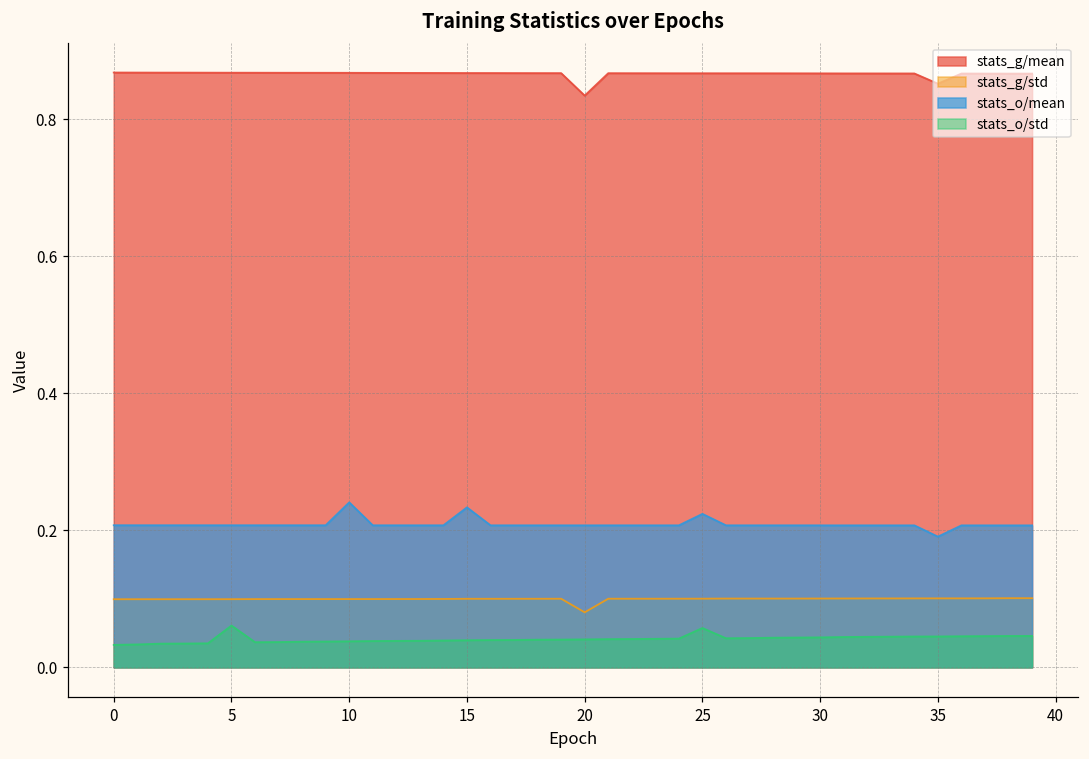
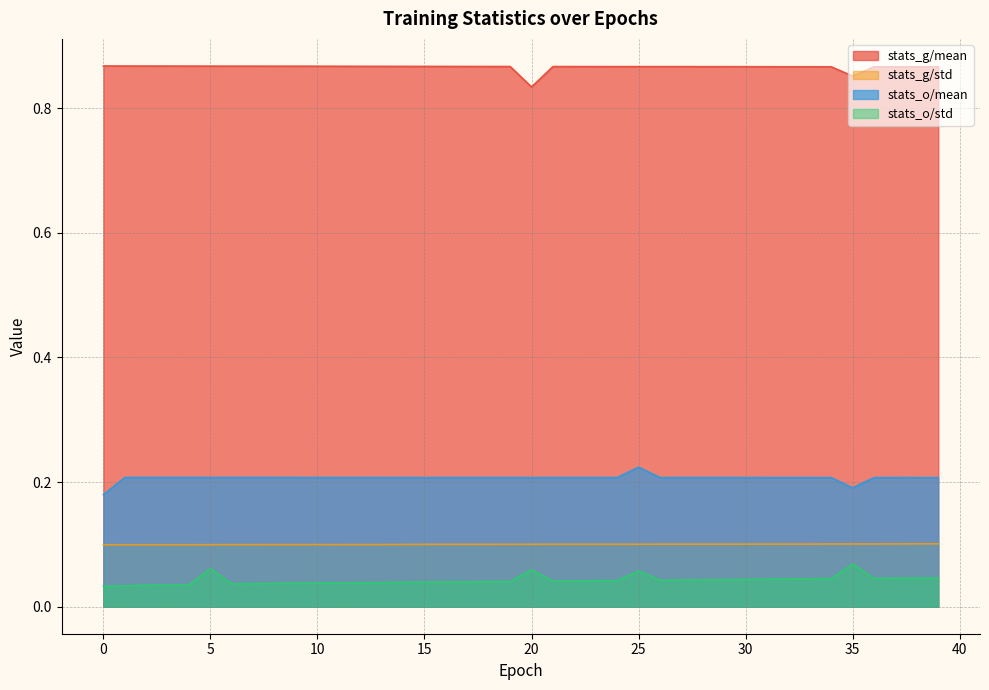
  {
    "stats_g/mean": {
      "0": 0.87,
      "5": 0.87,
      "10": 0.87,
      "15": 0.87,
      "20": 0.83,
      "25": 0.87,
      "30": 0.87
    },
    "stats_g/std": {
      "0": 0.10,
      "5": 0.10,
      "10": 0.10,
      "15": 0.10,
-     "20": 0.08,
+     "20": 0.10,
      "25": 0.10,
      "30": 0.10,
      "35": 0.10
    },
    "stats_o/mean": {
-     "0": 0.21,
+     "0": 0.18,
      "5": 0.21,
-     "10": 0.24,
-     "15": 0.23,
+     "10": 0.21,
+     "15": 0.21,
      "20": 0.21,
      "25": 0.22,
      "30": 0.21,
      "35": 0.19
    },
    "stats_o/std": {
      "0": 0.03,
      "5": 0.06,
      "10": 0.04,
      "15": 0.04,
-     "20": 0.04,
+     "20": 0.06,
      "25": 0.06,
      "30": 0.04,
-     "35": 0.05
+     "35": 0.07
    }
  }
